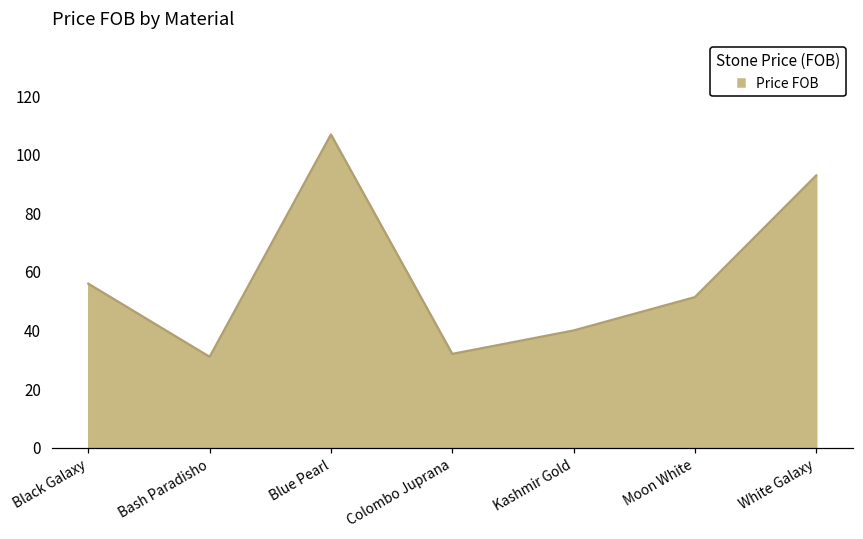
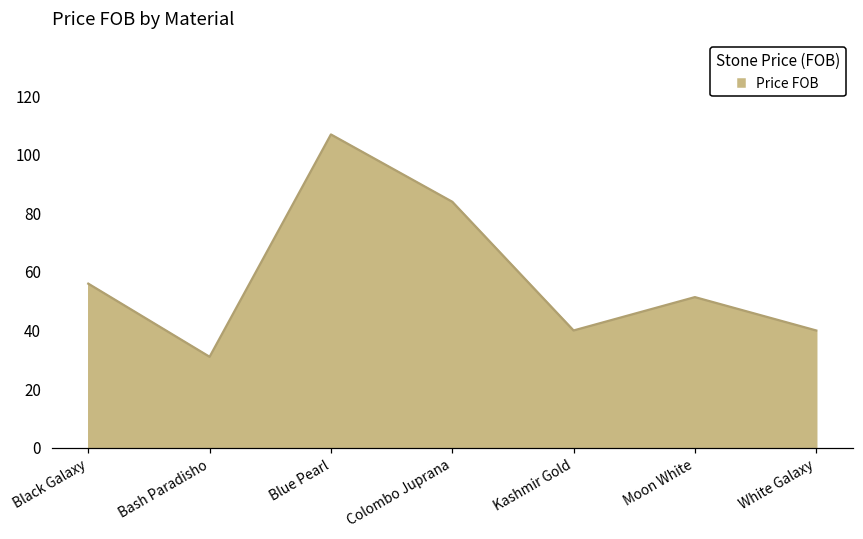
  {
    "Black Galaxy": 56,
    "Bash Paradisho": 31,
    "Blue Pearl": 107,
-   "Colombo Juprana": 32,
+   "Colombo Juprana": 84,
    "Kashmir Gold": 40,
    "Moon White": 51,
-   "White Galaxy": 93
+   "White Galaxy": 40
  }
